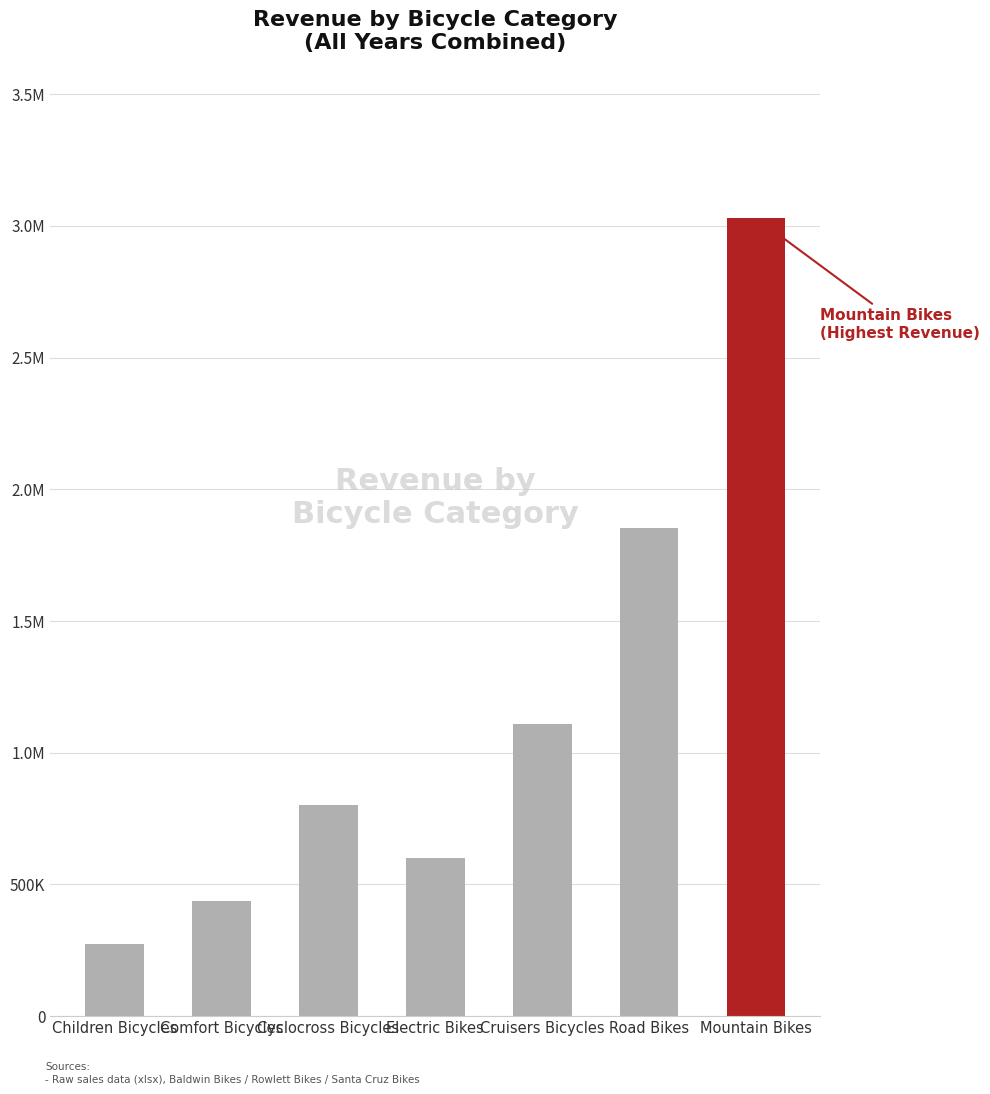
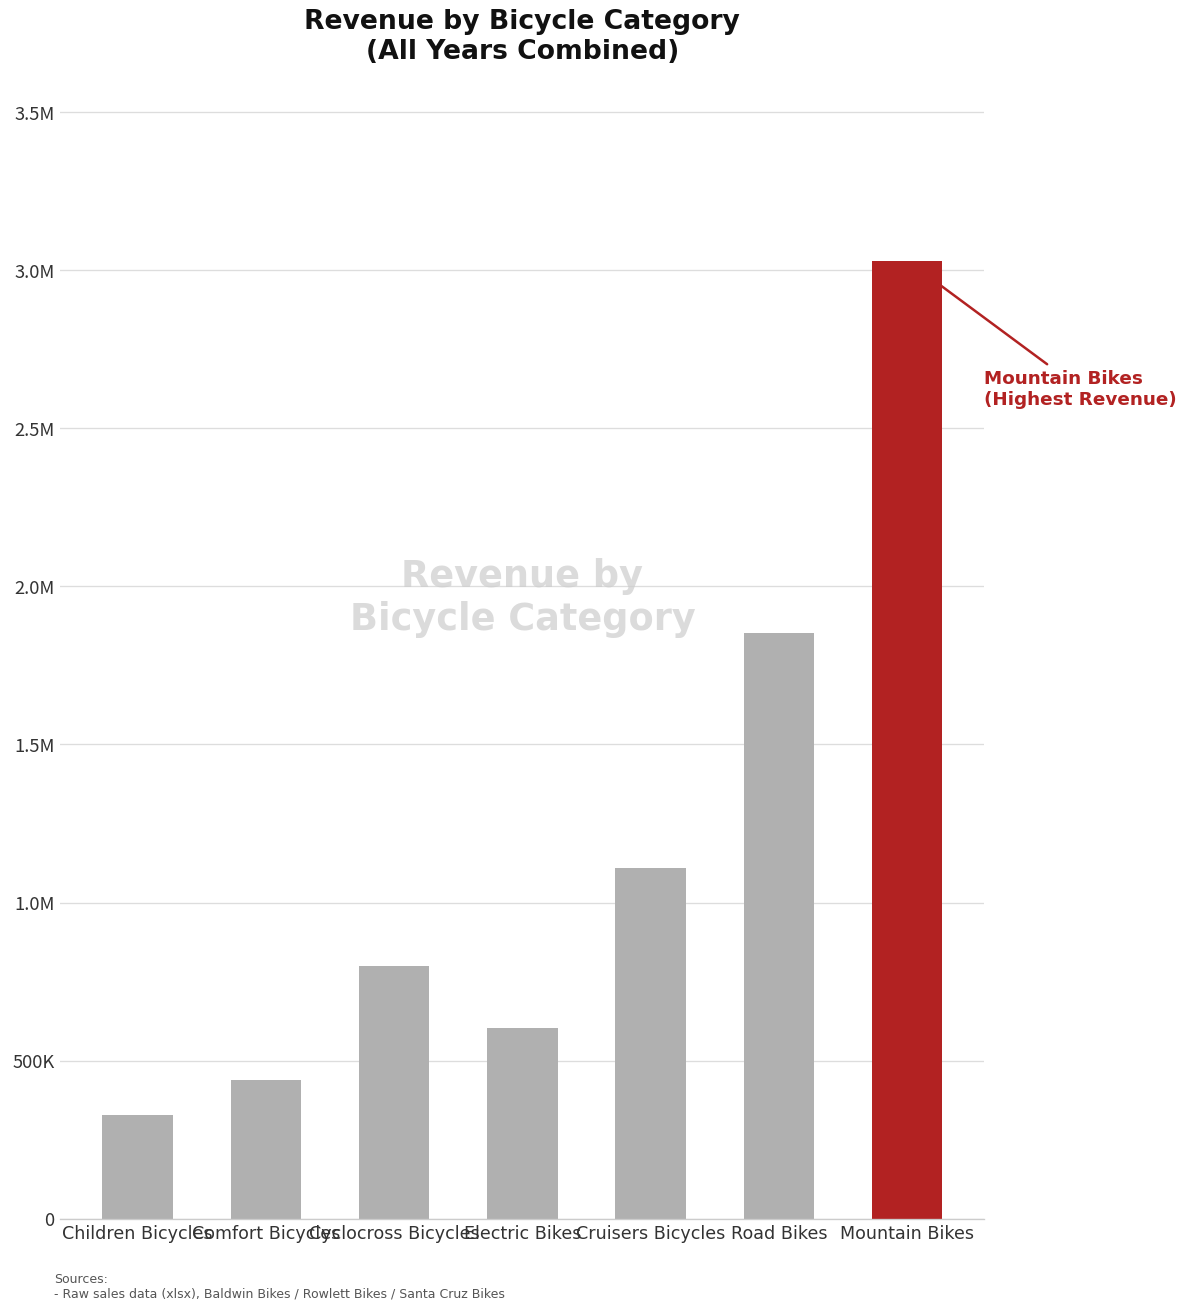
  {
-   "Children Bicycles": 270000,
+   "Children Bicycles": 330000,
    "Electric Bikes": 600000,
    "Cruisers Bicycles": 1110000,
    "Road Bikes": 1850000,
    "Mountain Bikes": 3030000
  }
